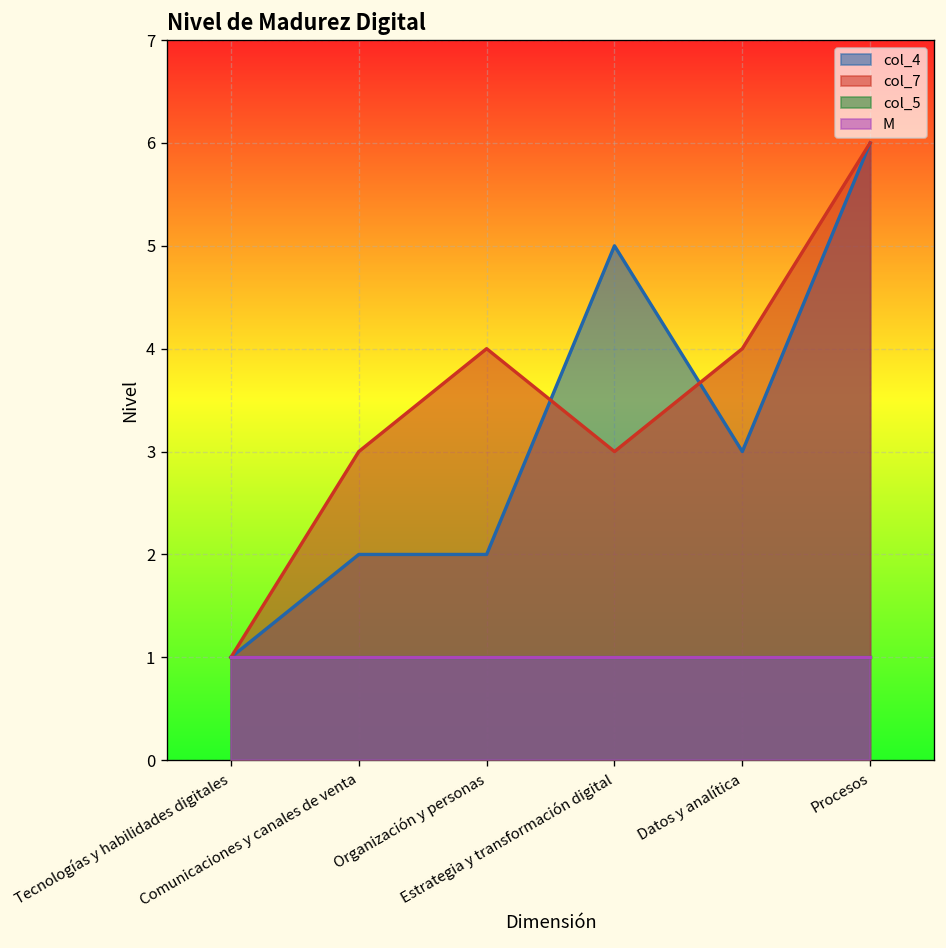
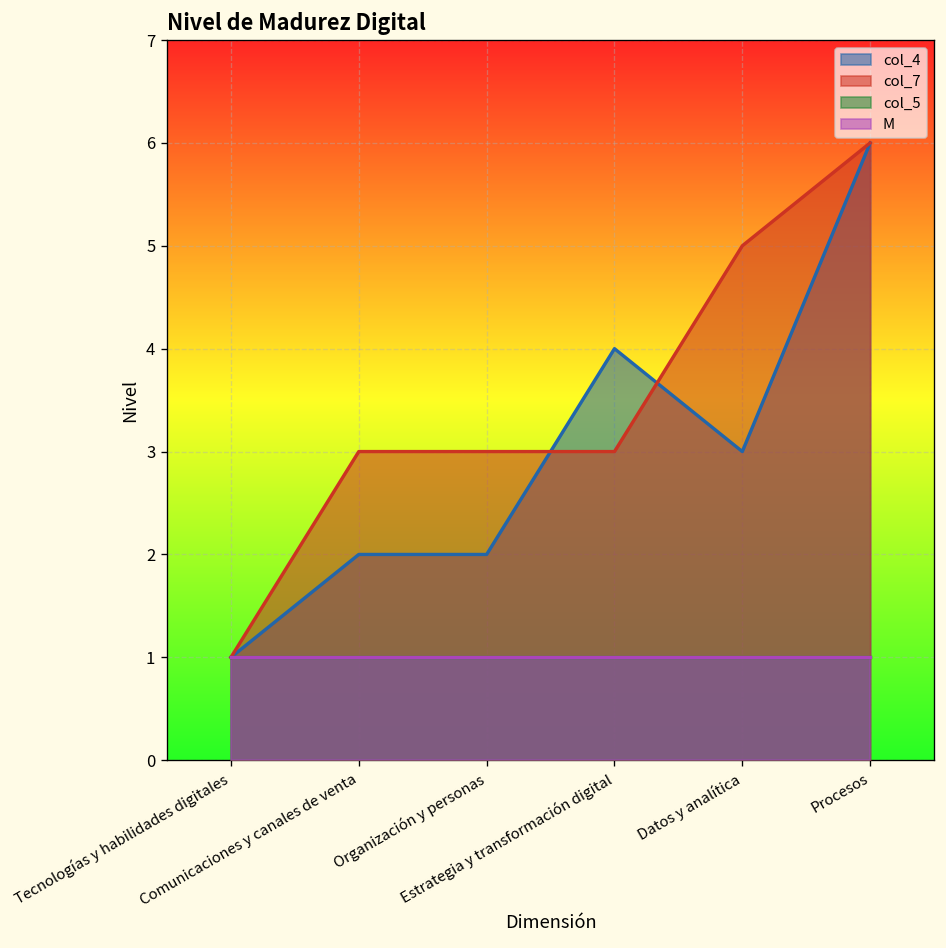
  {
    "col_4": {
      "Comunicaciones y canales de venta": 2,
      "Organización y personas": 2,
-     "Estrategia y transformación digital": 5,
+     "Estrategia y transformación digital": 4,
      "Datos y analítica": 3
    },
    "col_7": {
      "Comunicaciones y canales de venta": 3,
-     "Organización y personas": 4,
+     "Organización y personas": 3,
      "Estrategia y transformación digital": 3,
-     "Datos y analítica": 4
+     "Datos y analítica": 5
    },
    "M": {
      "Comunicaciones y canales de venta": 1,
      "Organización y personas": 1,
      "Estrategia y transformación digital": 1,
      "Datos y analítica": 1,
      "Procesos": 1
    }
  }
